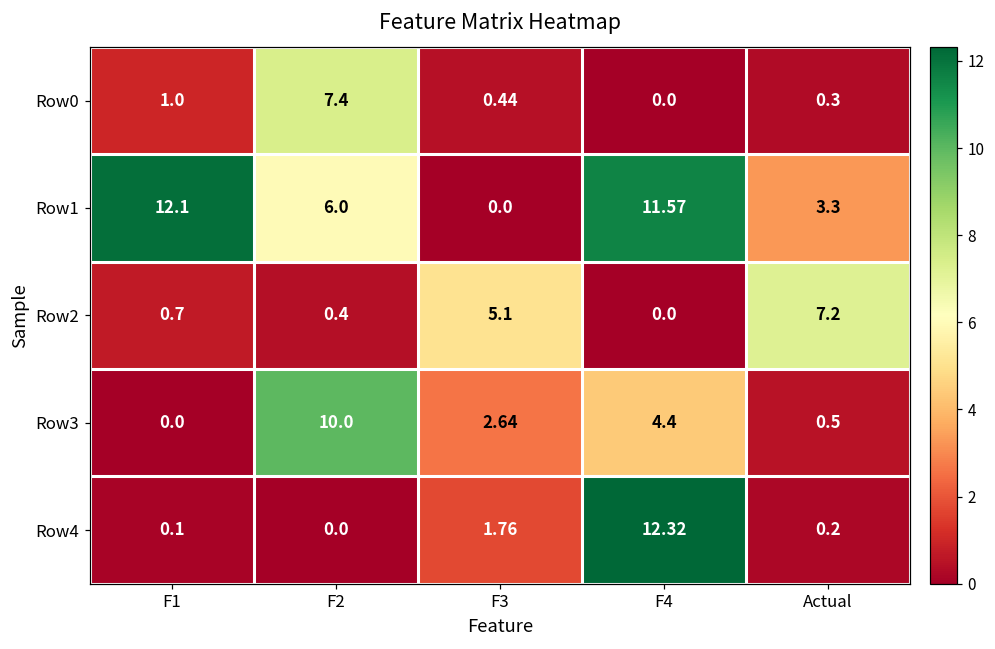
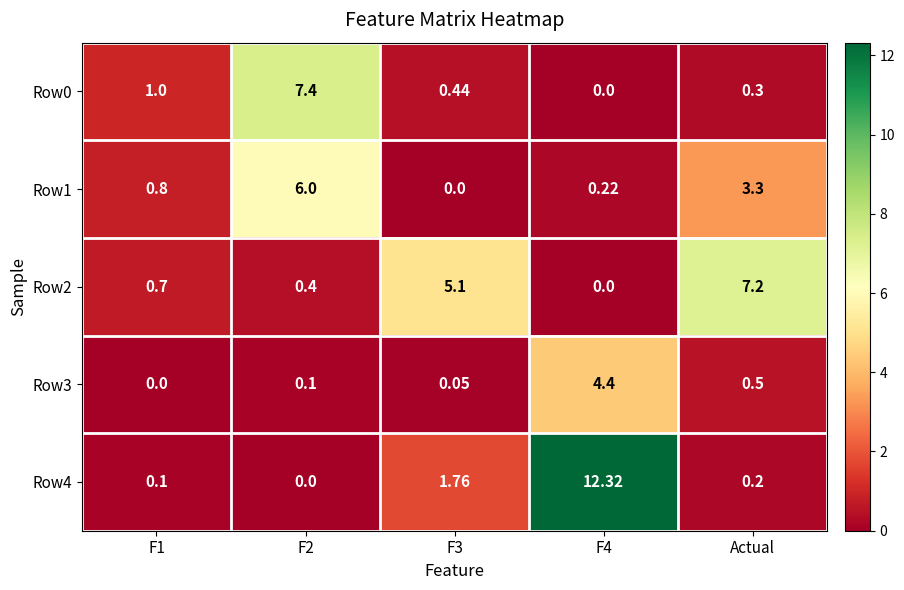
  {
    "Row0": {
      "F1": 1.0,
      "F2": 7.4,
      "F3": 0.44,
      "F4": 0.0,
      "Actual": 0.3
    },
    "Row1": {
-     "F1": 12.1,
+     "F1": 0.8,
      "F2": 6.0,
      "F3": 0.0,
-     "F4": 11.57,
+     "F4": 0.22,
      "Actual": 3.3
    },
    "Row2": {
      "F1": 0.7,
      "F2": 0.4,
      "F3": 5.1,
      "F4": 0.0,
      "Actual": 7.2
    },
    "Row3": {
      "F1": 0.0,
-     "F2": 10.0,
-     "F3": 2.64,
+     "F2": 0.1,
+     "F3": 0.05,
      "F4": 4.4,
      "Actual": 0.5
    },
    "Row4": {
      "F1": 0.1,
      "F2": 0.0,
      "F3": 1.76,
      "F4": 12.32,
      "Actual": 0.2
    }
  }
